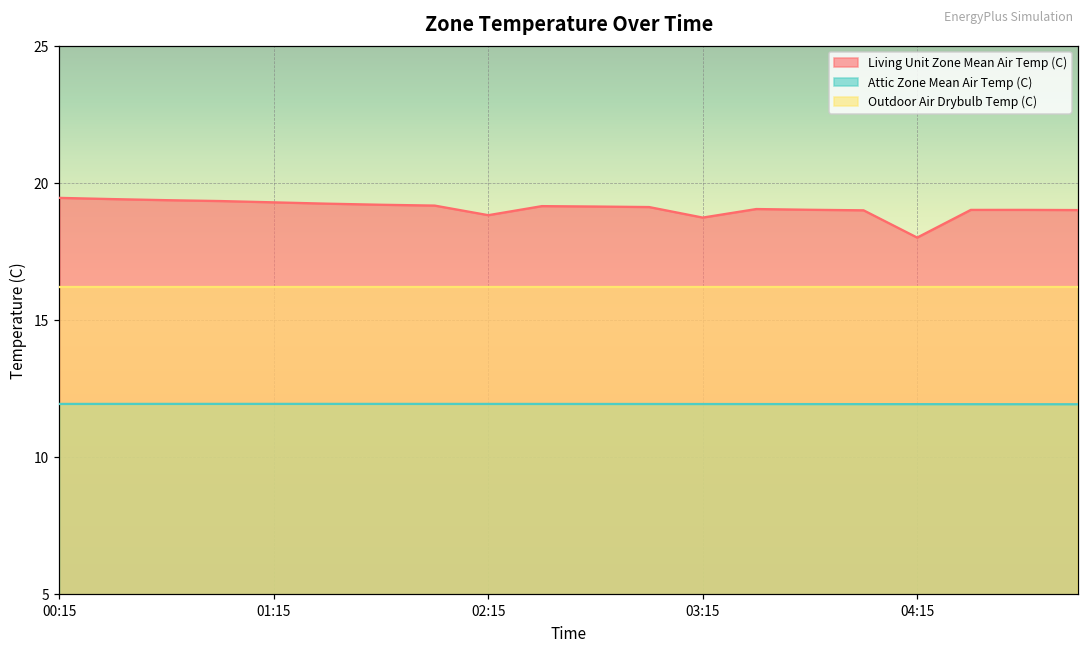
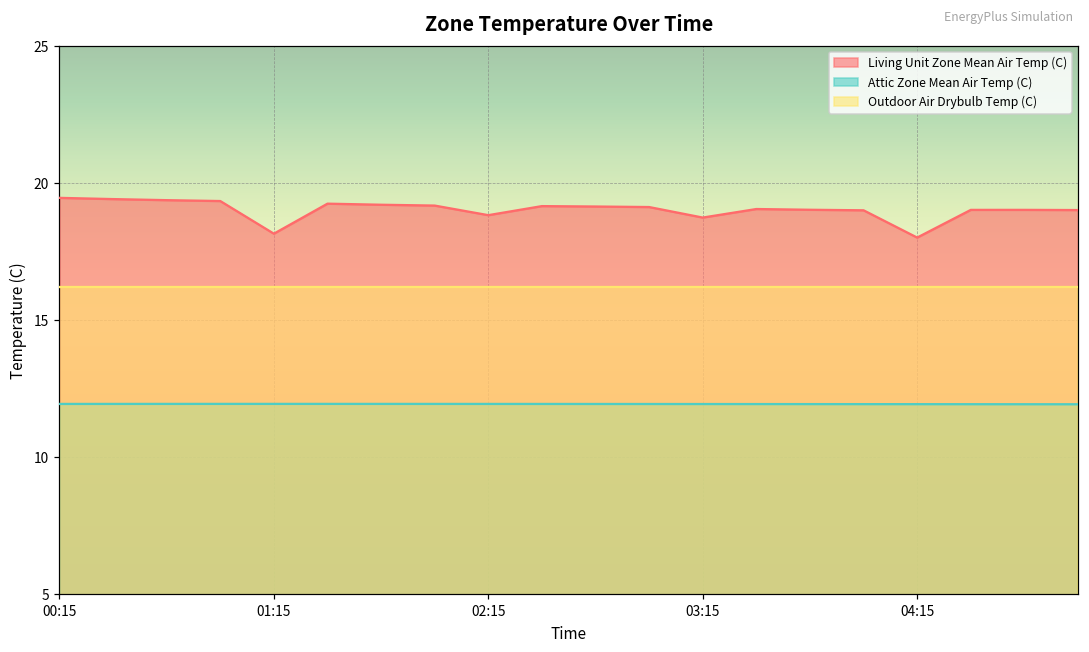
  {
    "Living Unit Zone Mean Air Temp (C)": {
      "00:15": 19.5,
-     "01:15": 19.3,
+     "01:15": 18.2,
      "02:15": 18.8,
      "03:15": 18.7,
      "04:15": 18.0
    },
    "Attic Zone Mean Air Temp (C)": {
      "00:15": 11.9,
      "01:15": 11.9,
      "02:15": 11.9,
      "03:15": 11.9,
      "04:15": 11.9
    },
    "Outdoor Air Drybulb Temp (C)": {
      "00:15": 16.2,
      "01:15": 16.2,
      "02:15": 16.2,
      "03:15": 16.2,
      "04:15": 16.2
    }
  }
